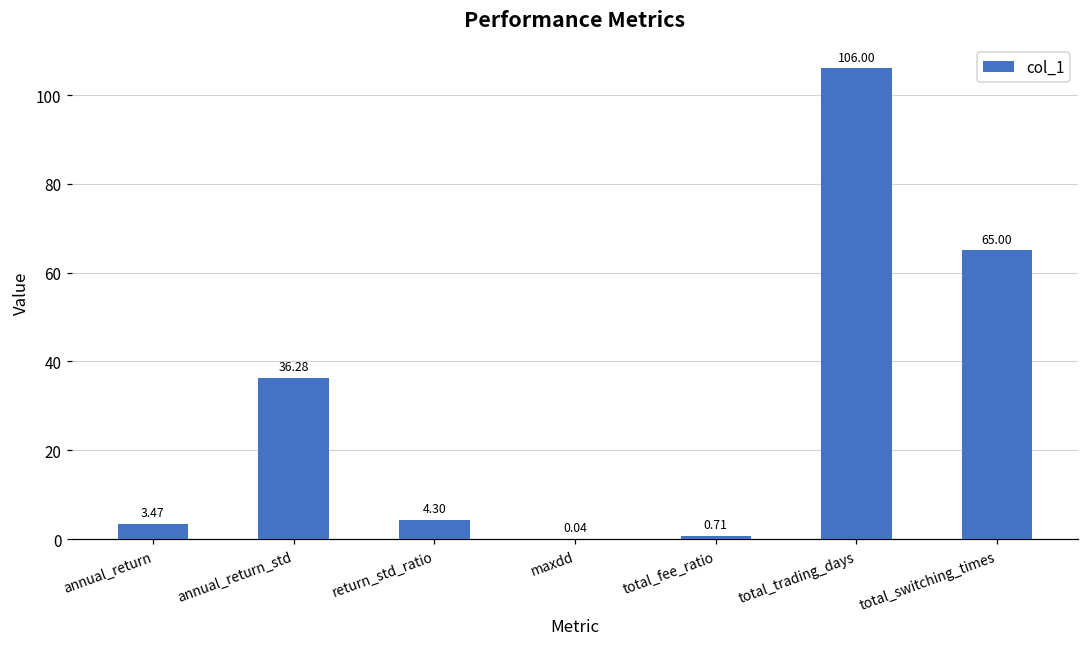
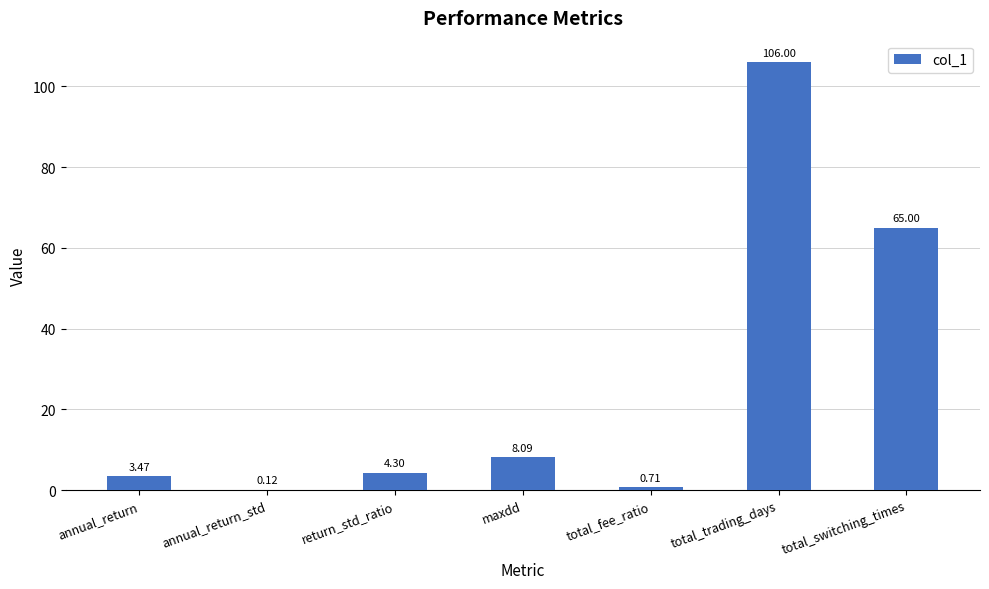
  {
    "annual_return": 3.47,
-   "annual_return_std": 36.28,
+   "annual_return_std": 0.12,
    "return_std_ratio": 4.30,
-   "maxdd": 0.04,
+   "maxdd": 8.09,
    "total_fee_ratio": 0.71,
    "total_trading_days": 106.00,
    "total_switching_times": 65.00
  }
